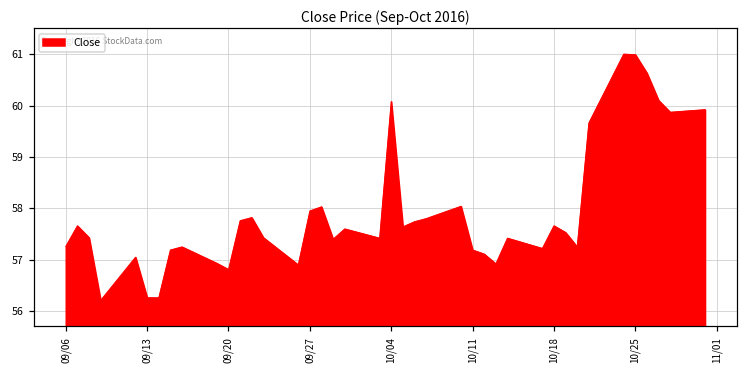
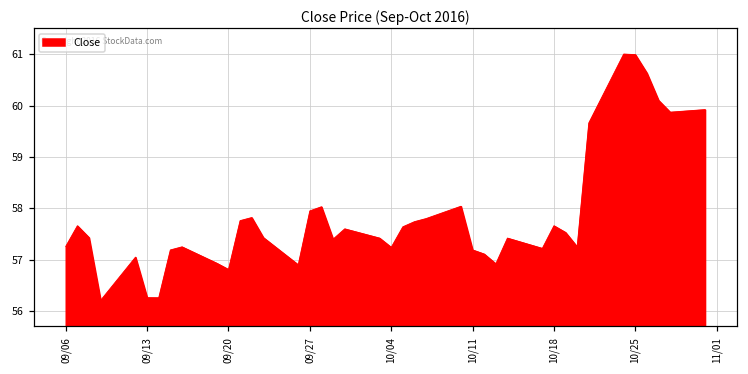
  {
    "09/06": 57.3,
    "09/13": 56.3,
    "09/20": 56.8,
    "09/27": 58.0,
-   "10/04": 60.1,
+   "10/04": 57.2,
    "10/11": 57.2,
    "10/18": 57.7,
    "10/25": 61.0
  }
